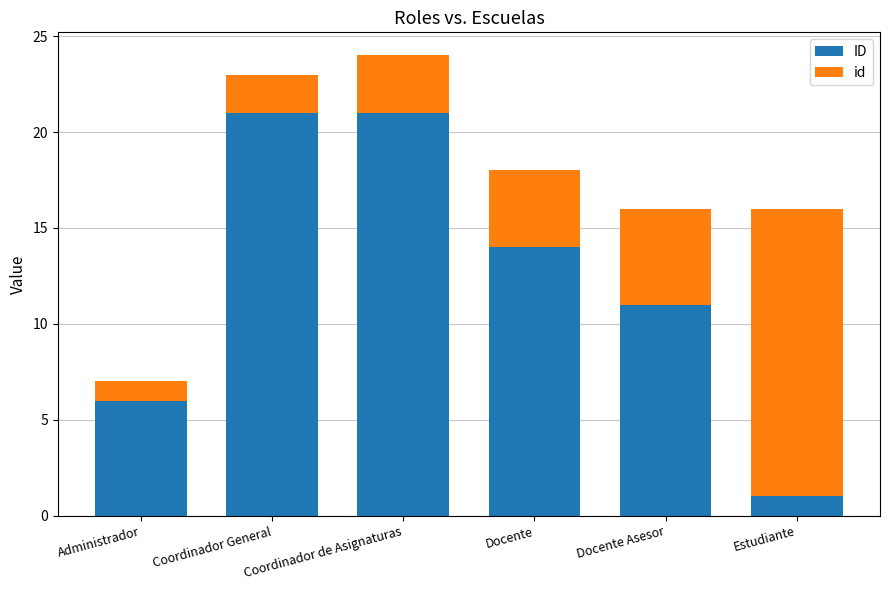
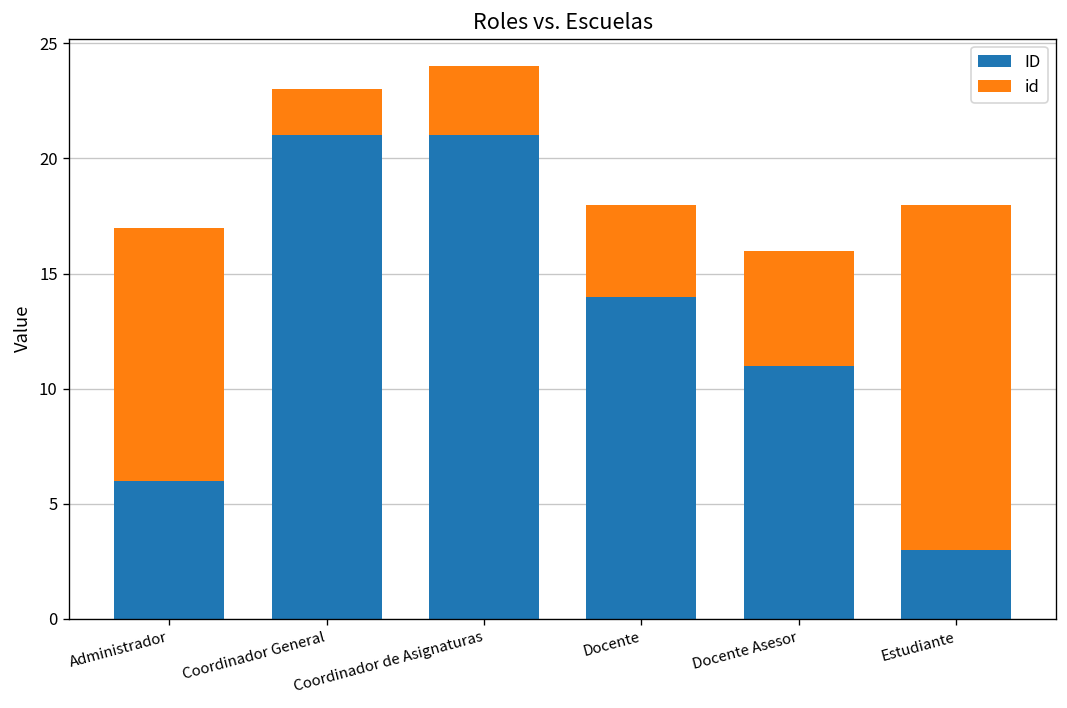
  {
    "ID": {
      "Administrador": 6,
      "Coordinador General": 21,
      "Coordinador de Asignaturas": 21,
      "Docente": 14,
      "Docente Asesor": 11,
-     "Estudiante": 1
+     "Estudiante": 3
    },
    "id": {
-     "Administrador": 1,
+     "Administrador": 11,
      "Coordinador General": 2,
      "Coordinador de Asignaturas": 3,
      "Docente": 4,
      "Docente Asesor": 5,
      "Estudiante": 15
    }
  }
